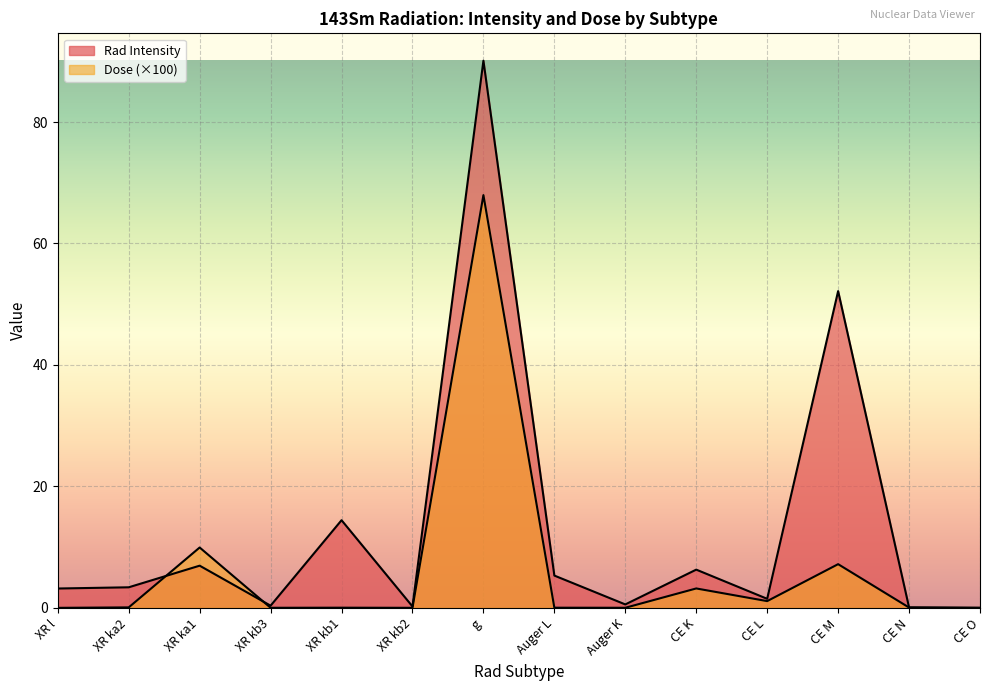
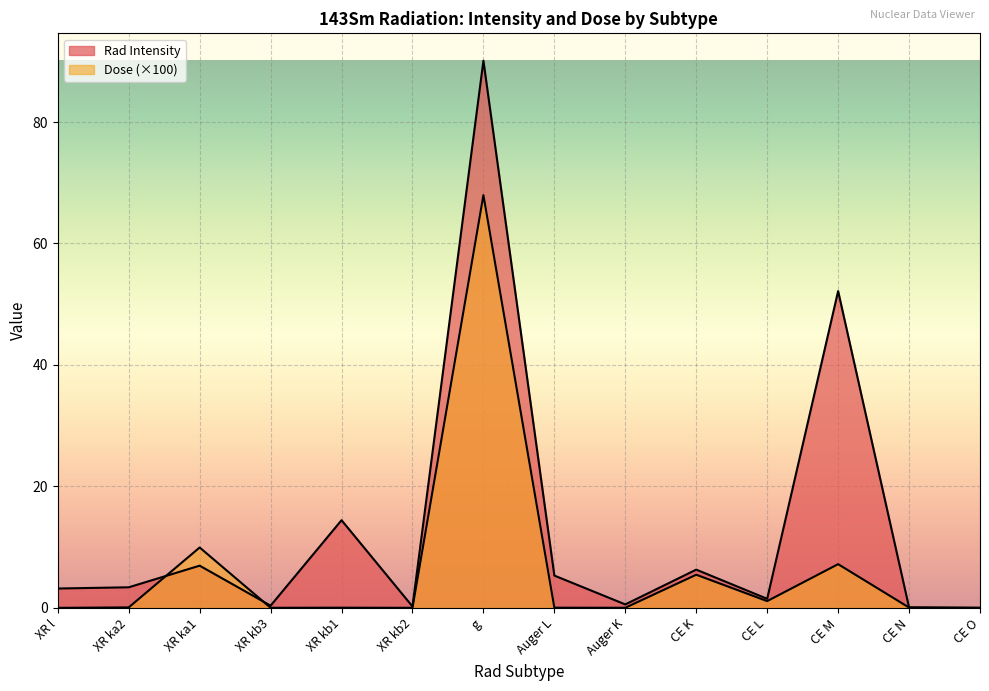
  {
    "Rad Intensity": {
      "XR l": 3,
      "XR ka2": 3,
      "XR ka1": 7,
      "XR kb1": 14,
      "g": 90,
      "Auger L": 5,
      "Auger K": 1,
      "CE K": 6,
      "CE M": 52
    },
    "Dose (×100)": {
      "XR l": 0,
      "XR ka2": 0,
      "XR ka1": 10,
      "XR kb1": 0,
      "g": 68,
      "Auger L": 0,
      "Auger K": 0,
-     "CE K": 3,
+     "CE K": 5,
      "CE M": 7
    }
  }
